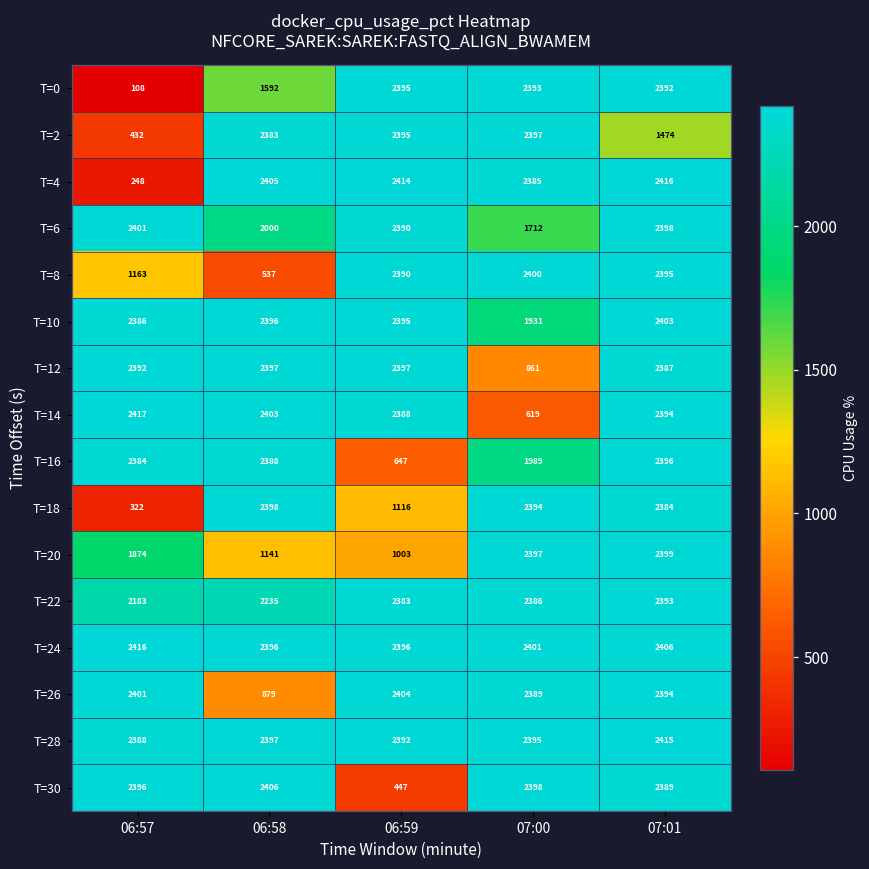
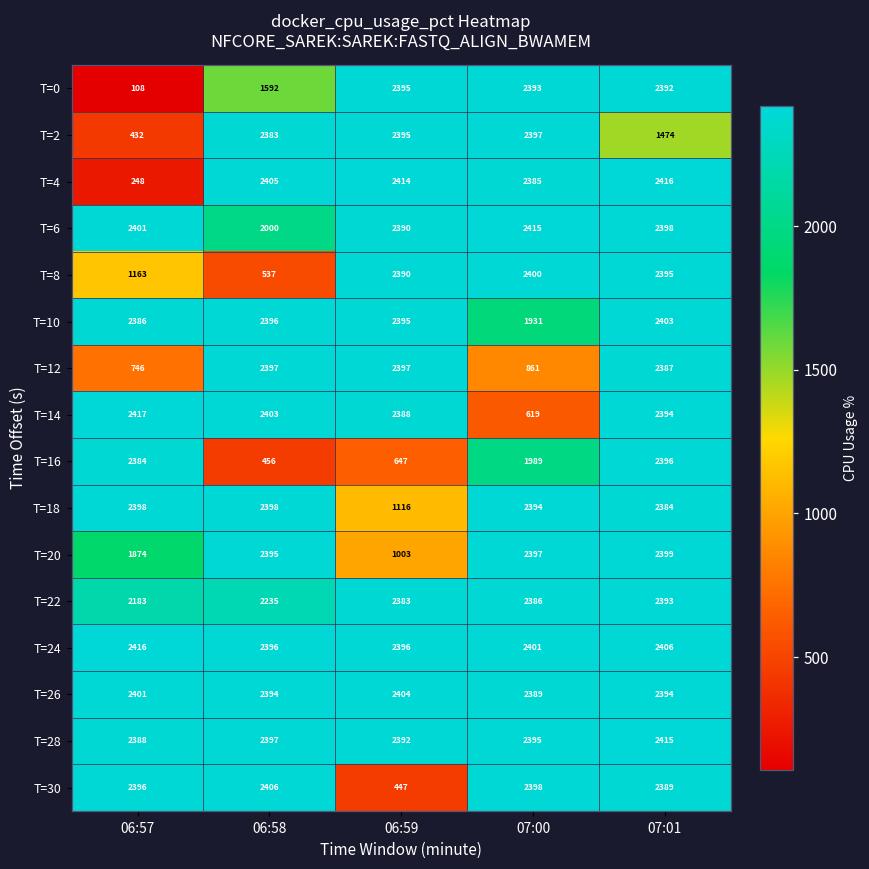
  {
    "T=0": {
      "06:57": 108,
      "06:58": 1592,
      "06:59": 2395,
      "07:00": 2393,
      "07:01": 2392
    },
    "T=2": {
      "06:57": 432,
      "06:58": 2383,
      "06:59": 2395,
      "07:00": 2397,
      "07:01": 1474
    },
    "T=4": {
      "06:57": 248,
      "06:58": 2405,
      "06:59": 2414,
      "07:00": 2385,
      "07:01": 2416
    },
    "T=6": {
      "06:57": 2401,
      "06:58": 2000,
      "06:59": 2390,
-     "07:00": 1712,
+     "07:00": 2415,
      "07:01": 2398
    },
    "T=8": {
      "06:57": 1163,
      "06:58": 537,
      "06:59": 2390,
      "07:00": 2400,
      "07:01": 2395
    },
    "T=10": {
      "06:57": 2386,
      "06:58": 2396,
      "06:59": 2395,
      "07:00": 1931,
      "07:01": 2403
    },
    "T=12": {
-     "06:57": 2392,
+     "06:57": 746,
      "06:58": 2397,
      "06:59": 2397,
      "07:00": 861,
      "07:01": 2387
    },
    "T=14": {
      "06:57": 2417,
      "06:58": 2403,
      "06:59": 2388,
      "07:00": 619,
      "07:01": 2394
    },
    "T=16": {
      "06:57": 2384,
-     "06:58": 2388,
+     "06:58": 456,
      "06:59": 647,
      "07:00": 1989,
      "07:01": 2396
    },
    "T=18": {
-     "06:57": 322,
+     "06:57": 2398,
      "06:58": 2398,
      "06:59": 1116,
      "07:00": 2394,
      "07:01": 2384
    },
    "T=20": {
      "06:57": 1874,
-     "06:58": 1141,
+     "06:58": 2395,
      "06:59": 1003,
      "07:00": 2397,
      "07:01": 2399
    },
    "T=22": {
      "06:57": 2183,
      "06:58": 2235,
      "06:59": 2383,
      "07:00": 2386,
      "07:01": 2393
    },
    "T=24": {
      "06:57": 2416,
      "06:58": 2396,
      "06:59": 2396,
      "07:00": 2401,
      "07:01": 2406
    },
    "T=26": {
      "06:57": 2401,
-     "06:58": 879,
+     "06:58": 2394,
      "06:59": 2404,
      "07:00": 2389,
      "07:01": 2394
    },
    "T=28": {
      "06:57": 2388,
      "06:58": 2397,
      "06:59": 2392,
      "07:00": 2395,
      "07:01": 2415
    },
    "T=30": {
      "06:57": 2396,
      "06:58": 2406,
      "06:59": 447,
      "07:00": 2398,
      "07:01": 2389
    }
  }
